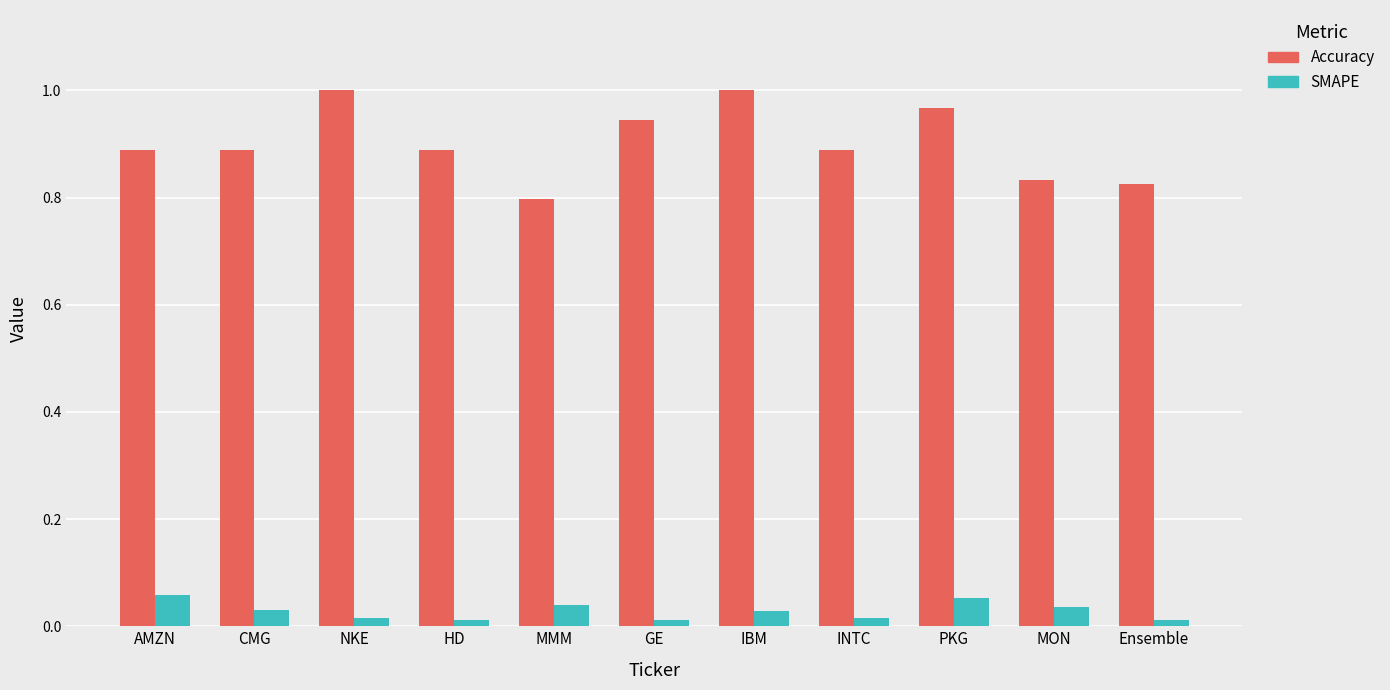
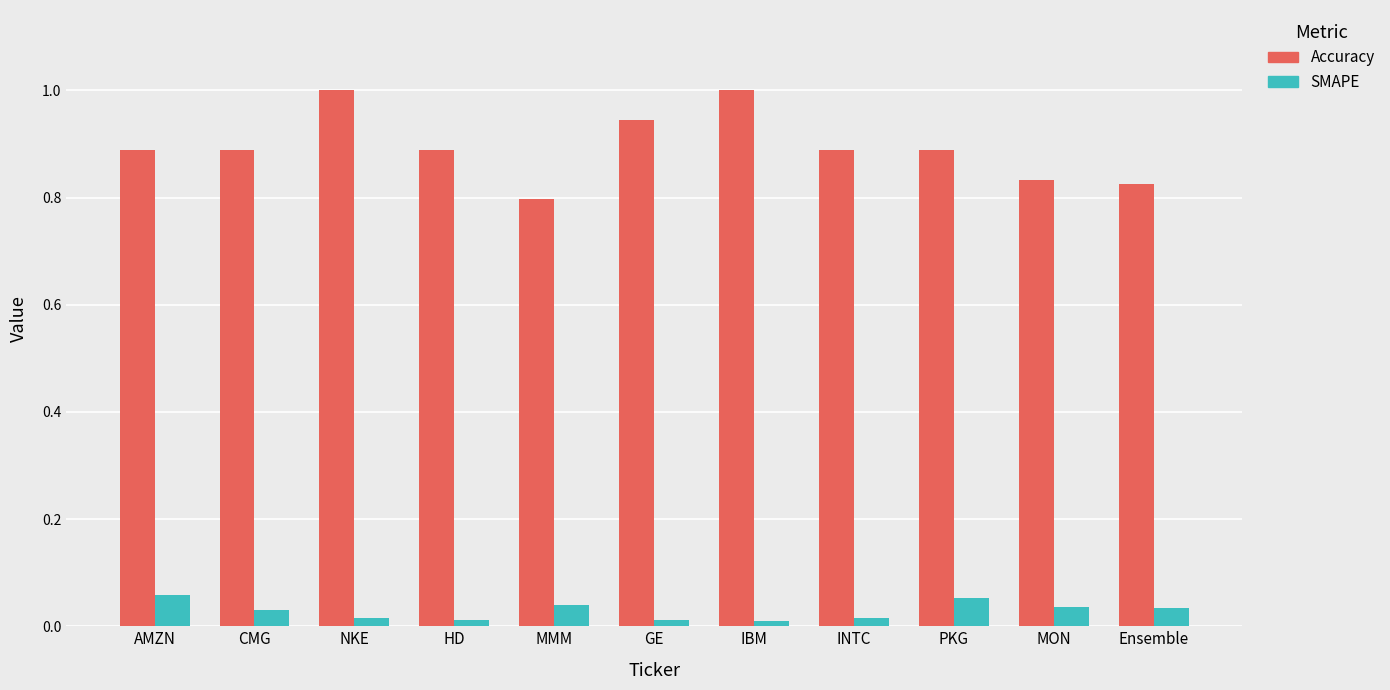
  {
    "Accuracy": {
      "AMZN": 0.89,
      "CMG": 0.89,
      "NKE": 1.00,
      "HD": 0.89,
      "MMM": 0.80,
      "GE": 0.94,
      "IBM": 1.00,
      "INTC": 0.89,
-     "PKG": 0.97,
+     "PKG": 0.89,
      "MON": 0.83,
      "Ensemble": 0.83
    },
    "SMAPE": {
      "AMZN": 0.06,
      "CMG": 0.03,
      "NKE": 0.02,
      "HD": 0.01,
      "MMM": 0.04,
      "GE": 0.01,
-     "IBM": 0.03,
+     "IBM": 0.01,
      "INTC": 0.02,
      "PKG": 0.05,
      "MON": 0.04,
-     "Ensemble": 0.01
+     "Ensemble": 0.03
    }
  }
